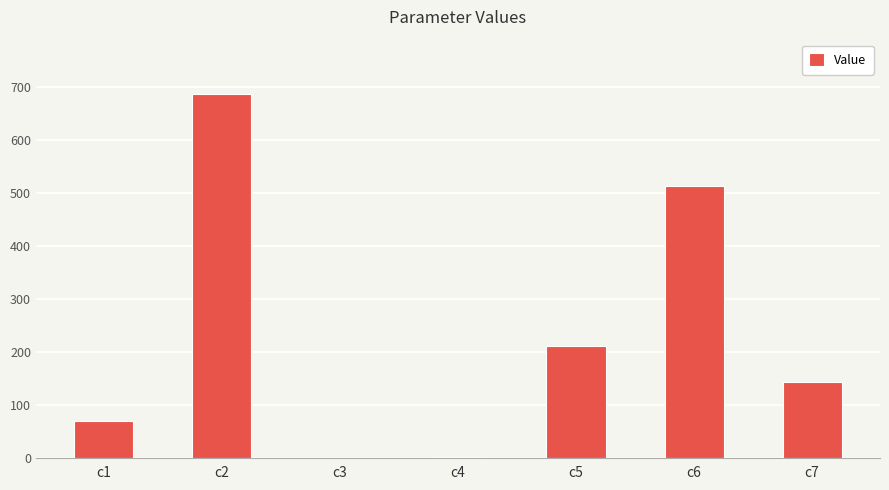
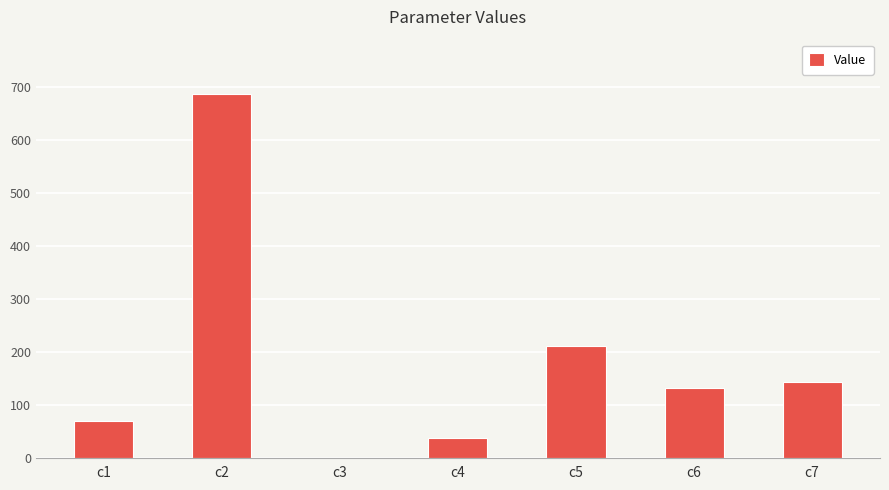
  {
    "c1": 70,
    "c2": 690,
-   "c4": 0,
+   "c4": 40,
    "c5": 210,
-   "c6": 510,
+   "c6": 130,
    "c7": 140
  }
